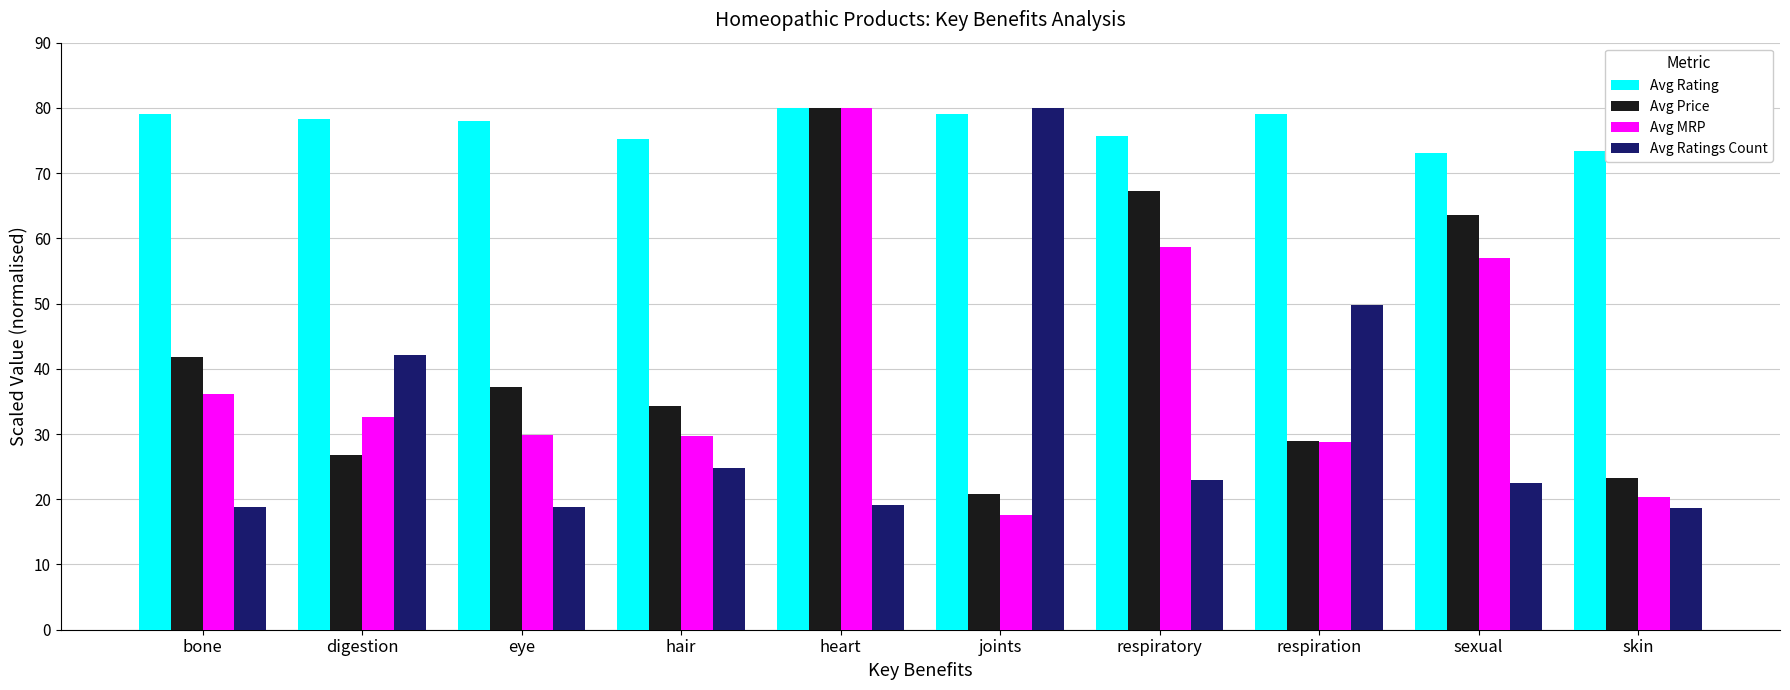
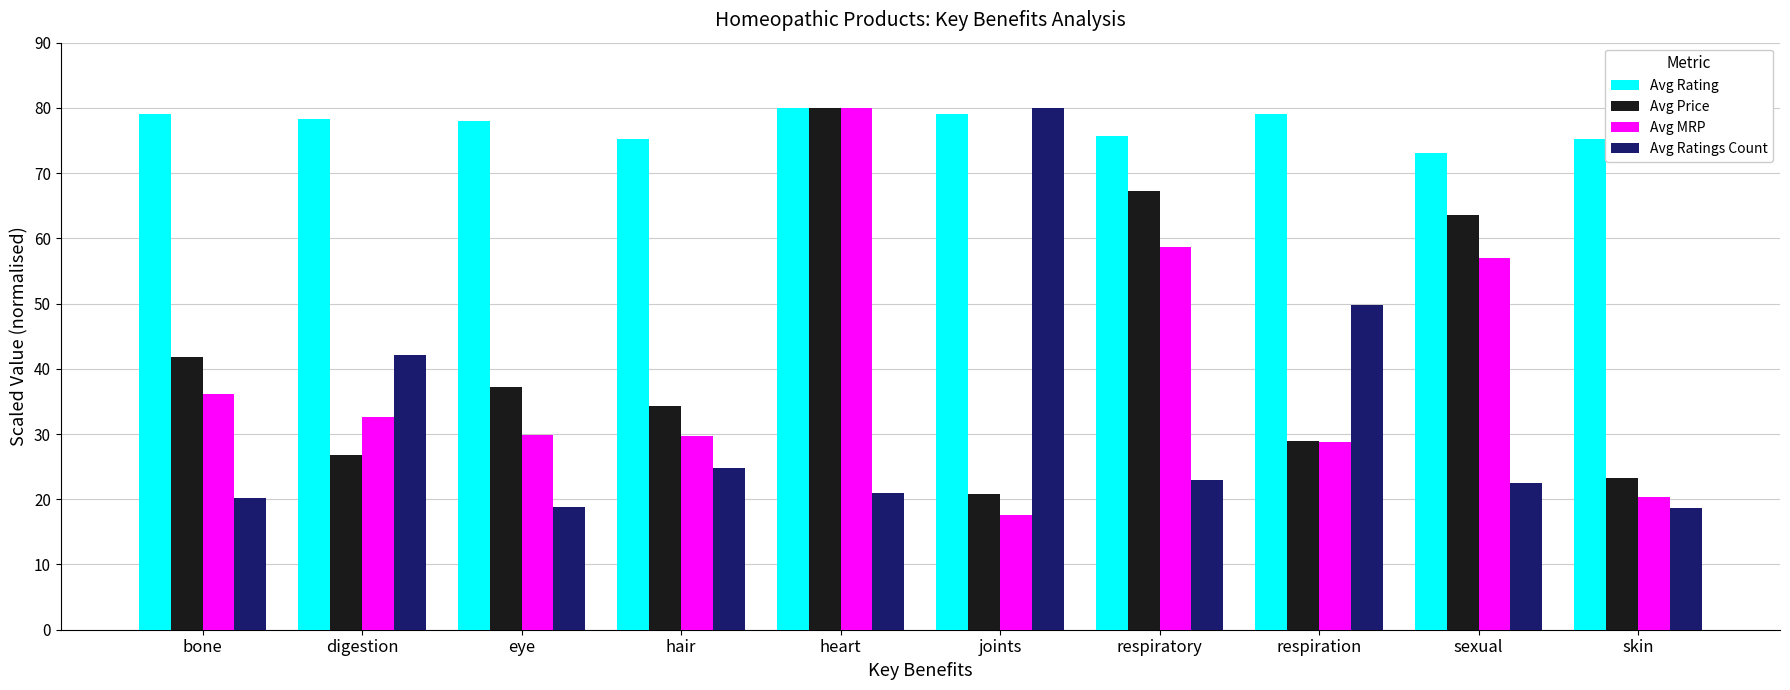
  {
    "Avg Rating": {
      "bone": 79,
      "digestion": 78,
      "eye": 78,
      "hair": 75,
      "heart": 80,
      "joints": 79,
      "respiratory": 76,
      "respiration": 79,
      "sexual": 73,
-     "skin": 73
+     "skin": 75
    },
    "Avg Price": {
      "bone": 42,
      "digestion": 27,
      "eye": 37,
      "hair": 34,
      "heart": 80,
      "joints": 21,
      "respiratory": 67,
      "respiration": 29,
      "sexual": 64,
      "skin": 23
    },
    "Avg MRP": {
      "bone": 36,
      "digestion": 33,
      "eye": 30,
      "hair": 30,
      "heart": 80,
      "joints": 18,
      "respiratory": 59,
      "respiration": 29,
      "sexual": 57,
      "skin": 20
    },
    "Avg Ratings Count": {
-     "bone": 19,
+     "bone": 20,
      "digestion": 42,
      "eye": 19,
      "hair": 25,
-     "heart": 19,
+     "heart": 21,
      "joints": 80,
      "respiratory": 23,
      "respiration": 50,
      "sexual": 22,
      "skin": 19
    }
  }
